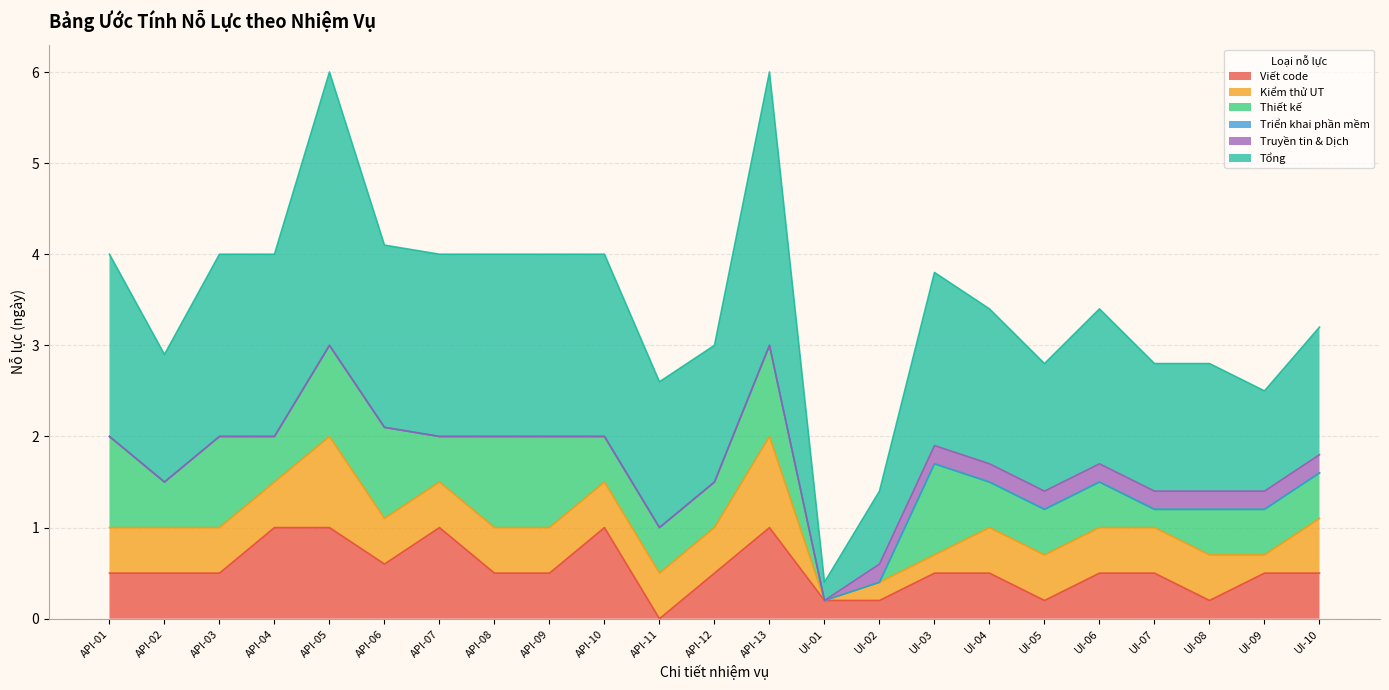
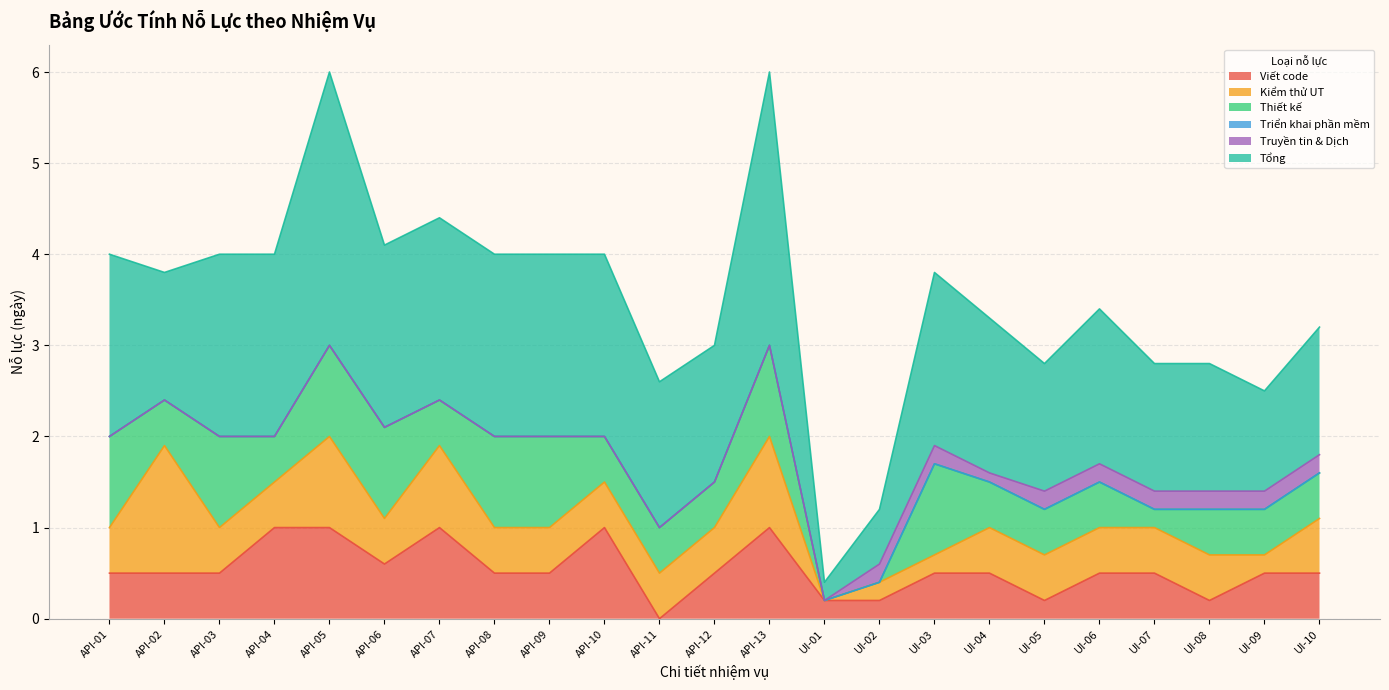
  {
    "Viết code": {
      "API-01": 0.5,
      "API-02": 0.5,
      "API-03": 0.5,
      "API-04": 1.0,
      "API-05": 1.0,
      "API-06": 0.6,
      "API-07": 1.0,
      "API-08": 0.5,
      "API-09": 0.5,
      "API-10": 1.0,
      "API-11": 0.0,
      "API-12": 0.5,
      "API-13": 1.0,
      "UI-02": 0.2,
      "UI-03": 0.5,
      "UI-04": 0.5,
      "UI-05": 0.2,
      "UI-06": 0.5,
      "UI-07": 0.5,
      "UI-08": 0.2,
      "UI-09": 0.5,
      "UI-10": 0.5
    },
    "Kiểm thử UT": {
      "API-01": 0.5,
-     "API-02": 0.5,
+     "API-02": 1.4,
      "API-03": 0.5,
      "API-04": 0.5,
      "API-05": 1.0,
      "API-06": 0.5,
-     "API-07": 0.5,
+     "API-07": 0.9,
      "API-08": 0.5,
      "API-09": 0.5,
      "API-10": 0.5,
      "API-11": 0.5,
      "API-12": 0.5,
      "API-13": 1.0,
      "UI-03": 0.2,
      "UI-04": 0.5,
      "UI-05": 0.5,
      "UI-06": 0.5,
      "UI-07": 0.5,
      "UI-08": 0.5,
      "UI-09": 0.2,
      "UI-10": 0.6
    },
    "Truyền tin & Dịch": {
      "UI-02": 0.2,
      "UI-03": 0.2,
-     "UI-04": 0.2,
+     "UI-04": 0.1,
      "UI-05": 0.2,
      "UI-06": 0.2,
      "UI-07": 0.2,
      "UI-08": 0.2,
      "UI-09": 0.2,
      "UI-10": 0.2
    },
    "Tổng": {
      "API-01": 2.0,
      "API-02": 1.4,
      "API-03": 2.0,
      "API-04": 2.0,
      "API-05": 3.0,
      "API-06": 2.0,
      "API-07": 2.0,
      "API-08": 2.0,
      "API-09": 2.0,
      "API-10": 2.0,
      "API-11": 1.6,
      "API-12": 1.5,
      "API-13": 3.0,
      "UI-01": 0.2,
-     "UI-02": 0.8,
+     "UI-02": 0.6,
      "UI-03": 1.9,
      "UI-04": 1.7,
      "UI-05": 1.4,
      "UI-06": 1.7,
      "UI-07": 1.4,
      "UI-08": 1.4,
      "UI-09": 1.1,
      "UI-10": 1.4
    }
  }
